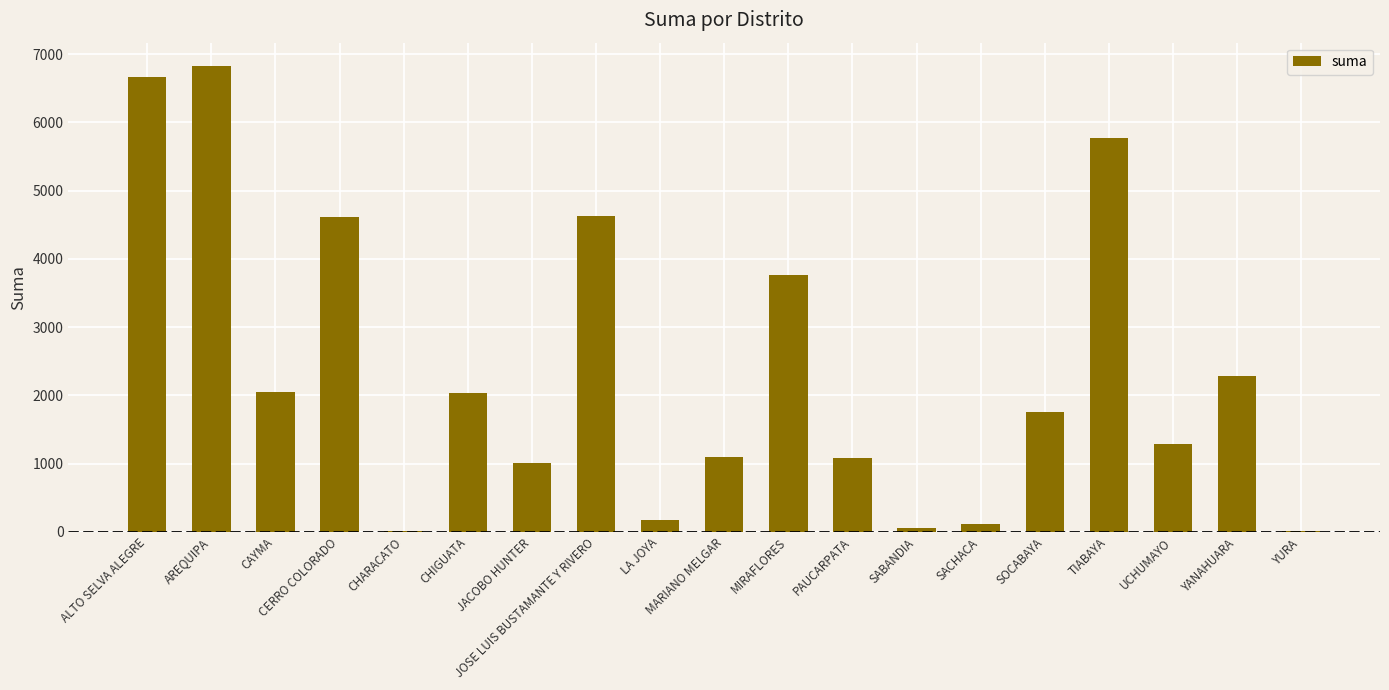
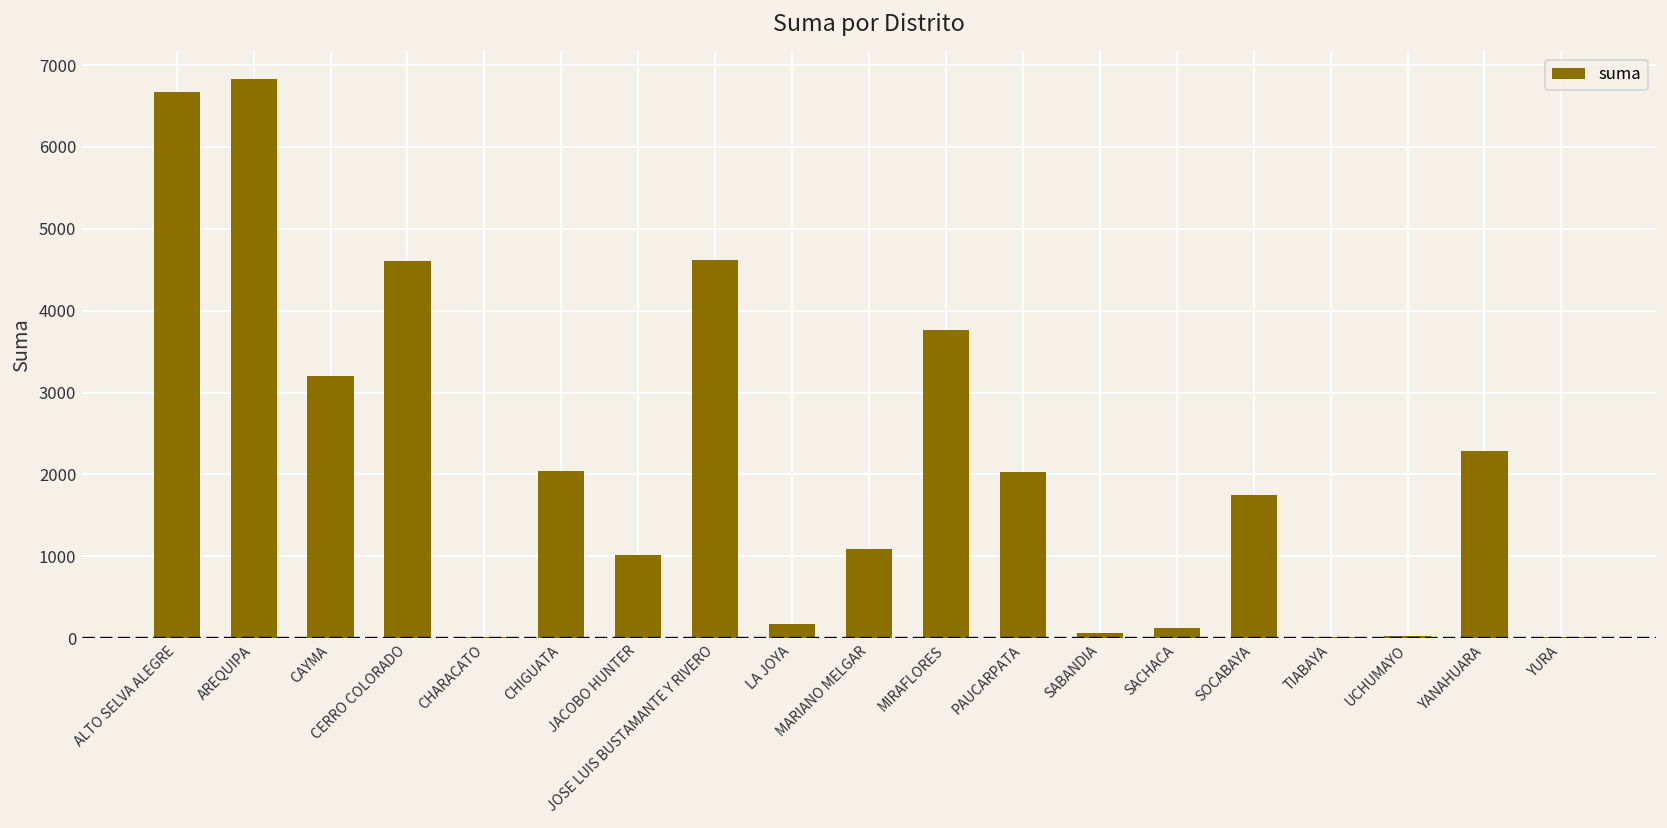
  {
    "ALTO SELVA ALEGRE": 6700,
    "AREQUIPA": 6800,
-   "CAYMA": 2000,
+   "CAYMA": 3200,
    "CERRO COLORADO": 4600,
    "CHIGUATA": 2000,
    "JACOBO HUNTER": 1000,
    "JOSE LUIS BUSTAMANTE Y RIVERO": 4600,
    "LA JOYA": 200,
    "MARIANO MELGAR": 1100,
    "MIRAFLORES": 3800,
-   "PAUCARPATA": 1100,
+   "PAUCARPATA": 2000,
    "SABANDIA": 100,
    "SACHACA": 100,
    "SOCABAYA": 1800,
-   "TIABAYA": 5800,
-   "UCHUMAYO": 1300,
+   "TIABAYA": 0,
+   "UCHUMAYO": 0,
    "YANAHUARA": 2300
  }
